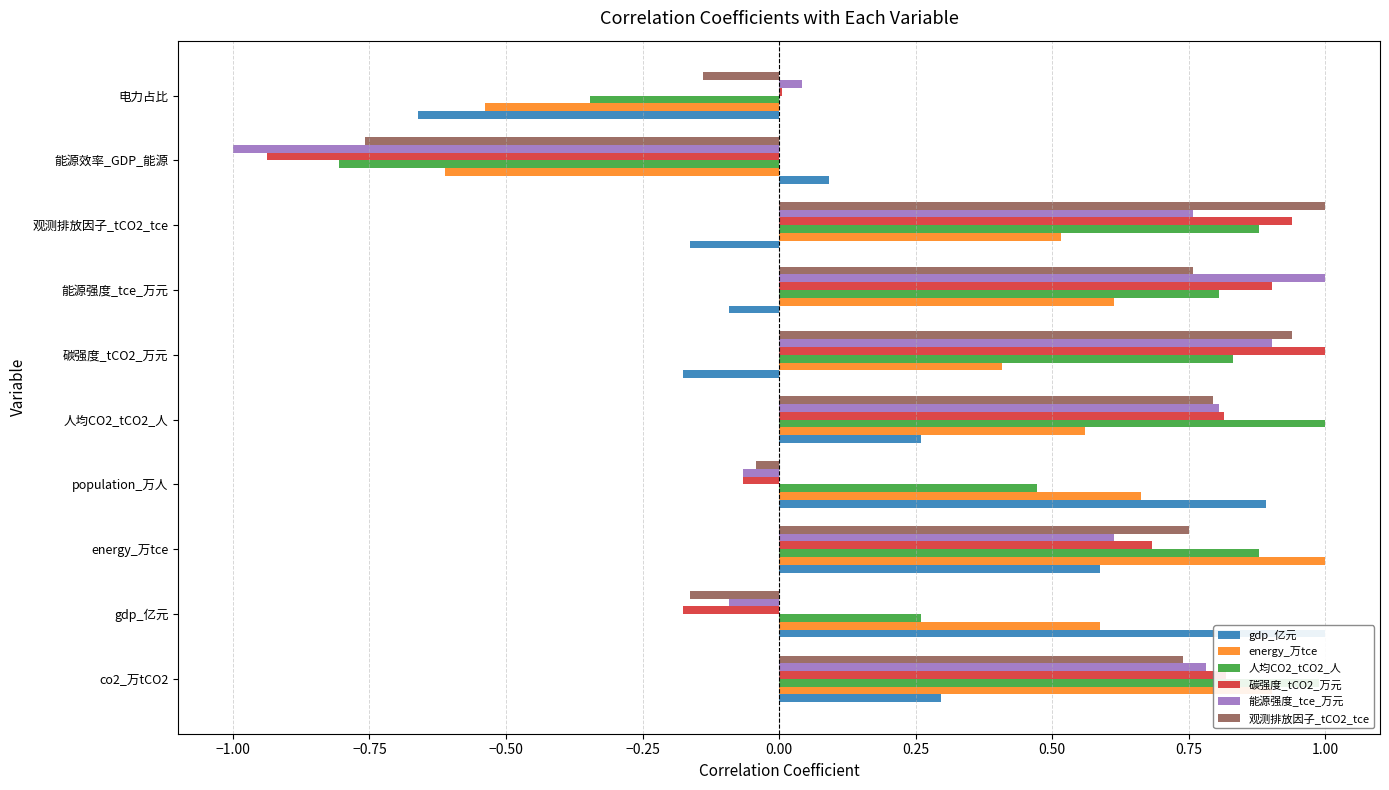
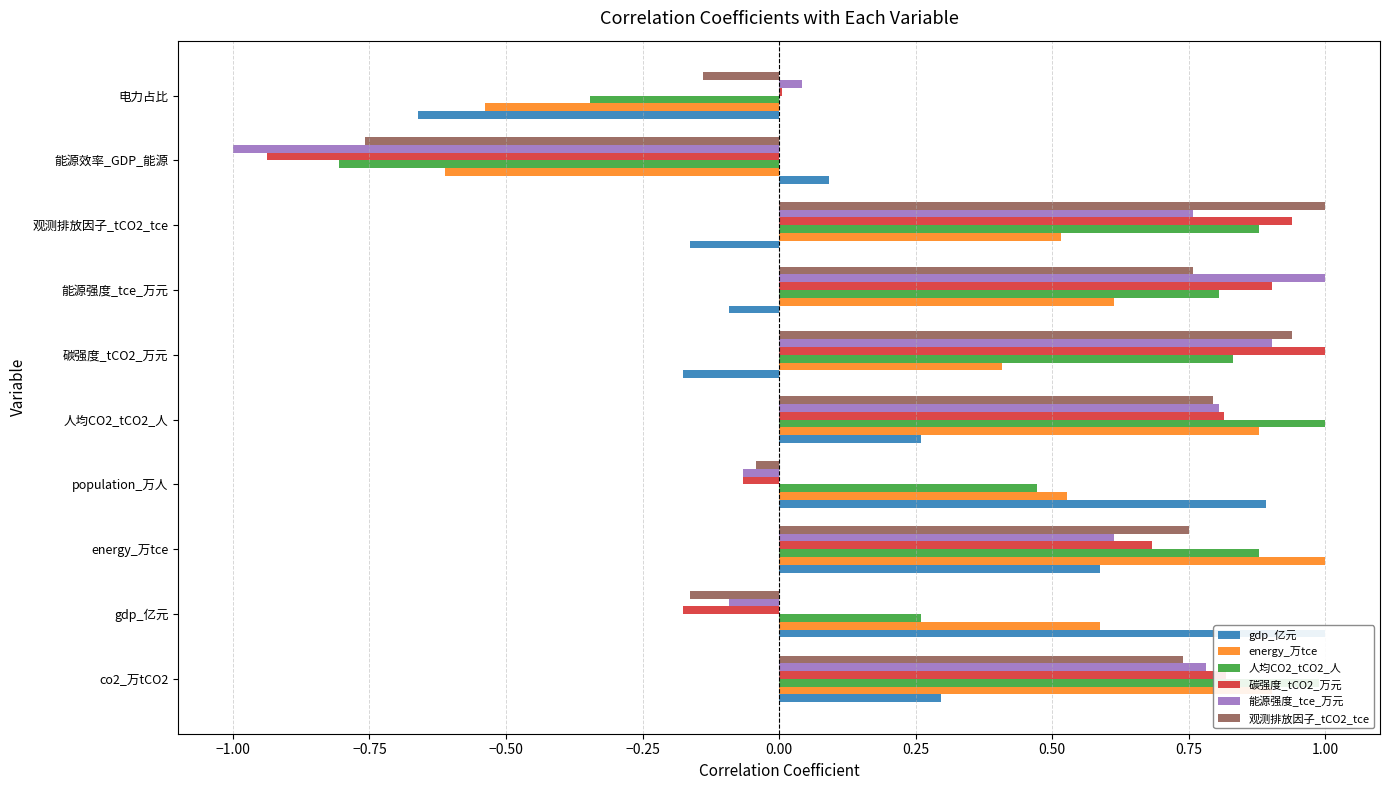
  {
    "gdp_亿元": {
      "电力占比": -0.66,
      "能源效率_GDP_能源": 0.09,
      "观测排放因子_tCO2_tce": -0.16,
      "能源强度_tce_万元": -0.09,
      "碳强度_tCO2_万元": -0.18,
      "人均CO2_tCO2_人": 0.26,
      "population_万人": 0.89,
      "energy_万tce": 0.59,
      "co2_万tCO2": 0.30
    },
    "energy_万tce": {
      "电力占比": -0.54,
      "能源效率_GDP_能源": -0.61,
      "观测排放因子_tCO2_tce": 0.52,
      "能源强度_tce_万元": 0.61,
      "碳强度_tCO2_万元": 0.41,
-     "人均CO2_tCO2_人": 0.56,
-     "population_万人": 0.66,
+     "人均CO2_tCO2_人": 0.88,
+     "population_万人": 0.53,
      "energy_万tce": 1.00,
      "gdp_亿元": 0.59
    },
    "人均CO2_tCO2_人": {
      "电力占比": -0.35,
      "能源效率_GDP_能源": -0.81,
      "观测排放因子_tCO2_tce": 0.88,
      "能源强度_tce_万元": 0.81,
      "碳强度_tCO2_万元": 0.83,
      "人均CO2_tCO2_人": 1.00,
      "population_万人": 0.47,
      "energy_万tce": 0.88,
      "gdp_亿元": 0.26
    },
    "碳强度_tCO2_万元": {
      "电力占比": 0.01,
      "能源效率_GDP_能源": -0.94,
      "观测排放因子_tCO2_tce": 0.94,
      "能源强度_tce_万元": 0.90,
      "碳强度_tCO2_万元": 1.00,
      "人均CO2_tCO2_人": 0.81,
      "population_万人": -0.07,
      "energy_万tce": 0.68,
      "gdp_亿元": -0.18
    },
    "能源强度_tce_万元": {
      "电力占比": 0.04,
      "能源效率_GDP_能源": -1.00,
      "观测排放因子_tCO2_tce": 0.76,
      "能源强度_tce_万元": 1.00,
      "碳强度_tCO2_万元": 0.90,
      "人均CO2_tCO2_人": 0.81,
      "population_万人": -0.07,
      "energy_万tce": 0.61,
      "gdp_亿元": -0.09,
      "co2_万tCO2": 0.78
    },
    "观测排放因子_tCO2_tce": {
      "电力占比": -0.14,
      "能源效率_GDP_能源": -0.76,
      "观测排放因子_tCO2_tce": 1.00,
      "能源强度_tce_万元": 0.76,
      "碳强度_tCO2_万元": 0.94,
      "人均CO2_tCO2_人": 0.79,
      "population_万人": -0.04,
      "energy_万tce": 0.75,
      "gdp_亿元": -0.16,
      "co2_万tCO2": 0.74
    }
  }
